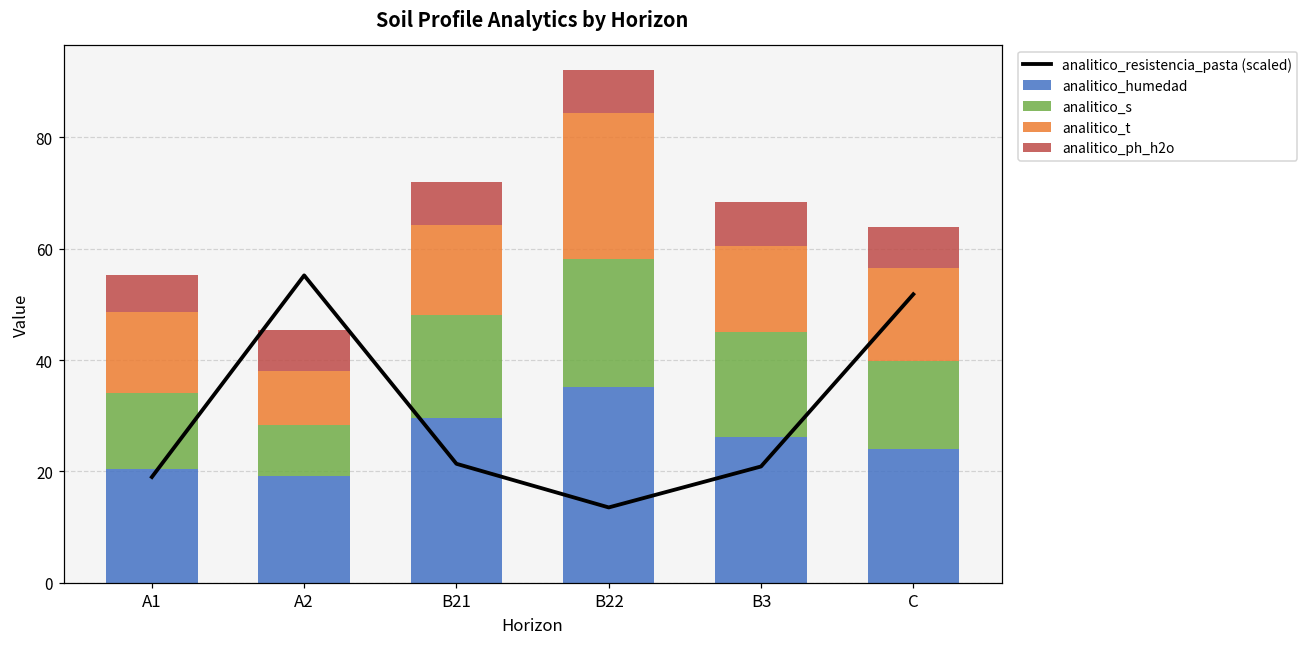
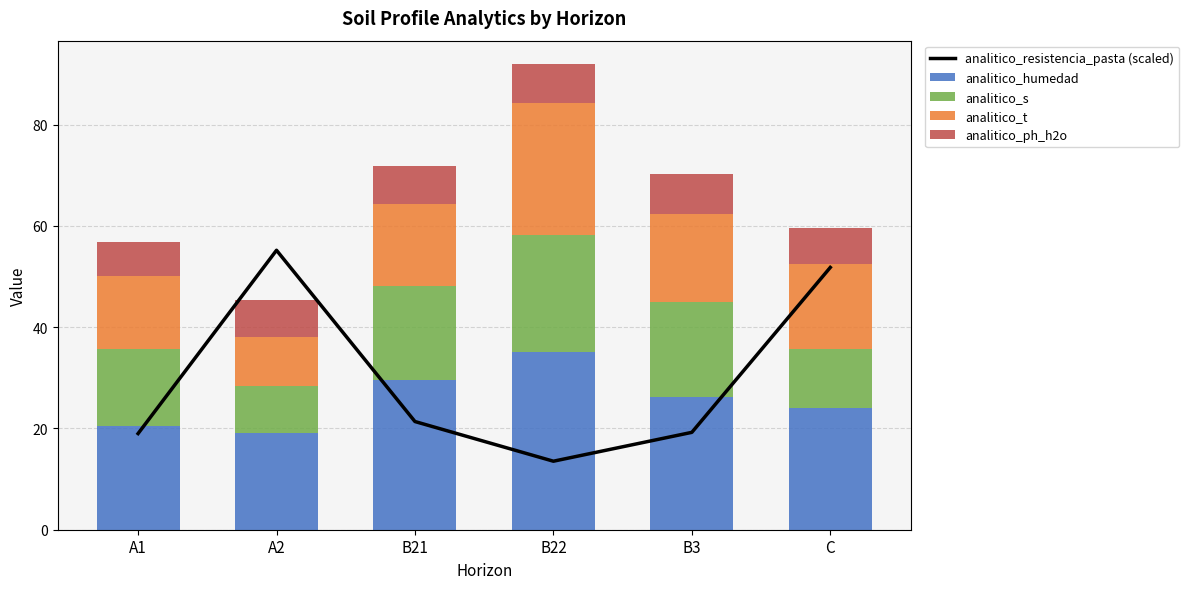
  {
    "analitico_resistencia_pasta (scaled)": {
      "A1": 19,
      "A2": 55,
      "B21": 21,
      "B22": 14,
-     "B3": 21,
+     "B3": 19,
      "C": 52
    },
    "analitico_humedad": {
      "A1": 21,
      "A2": 19,
      "B21": 30,
      "B22": 35,
      "B3": 26,
      "C": 24
    },
    "analitico_s": {
-     "A1": 14,
+     "A1": 15,
      "A2": 9,
      "B21": 19,
      "B22": 23,
      "B3": 19,
-     "C": 16
+     "C": 12
    },
    "analitico_t": {
      "A1": 15,
      "A2": 10,
      "B21": 16,
      "B22": 26,
-     "B3": 15,
+     "B3": 17,
      "C": 17
    },
    "analitico_ph_h2o": {
      "A1": 7,
      "A2": 7,
      "B21": 8,
      "B22": 8,
      "B3": 8,
      "C": 7
    }
  }
